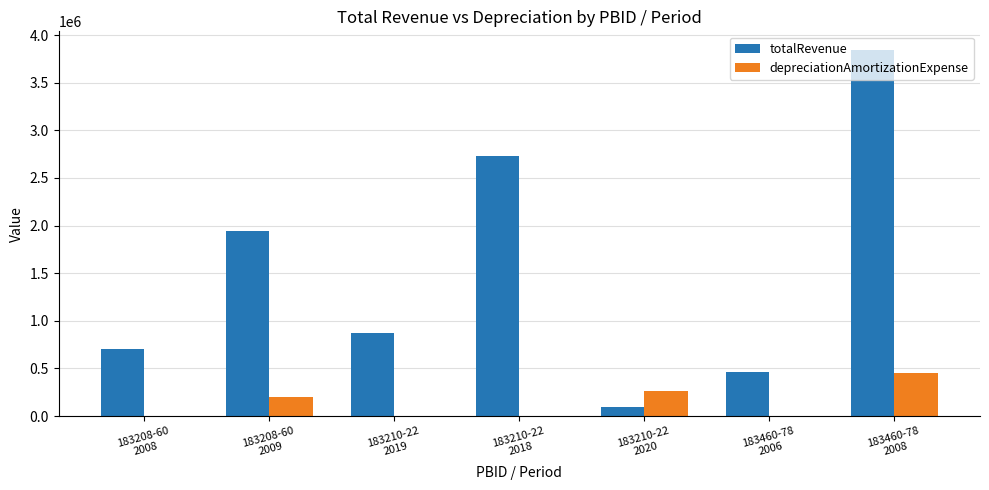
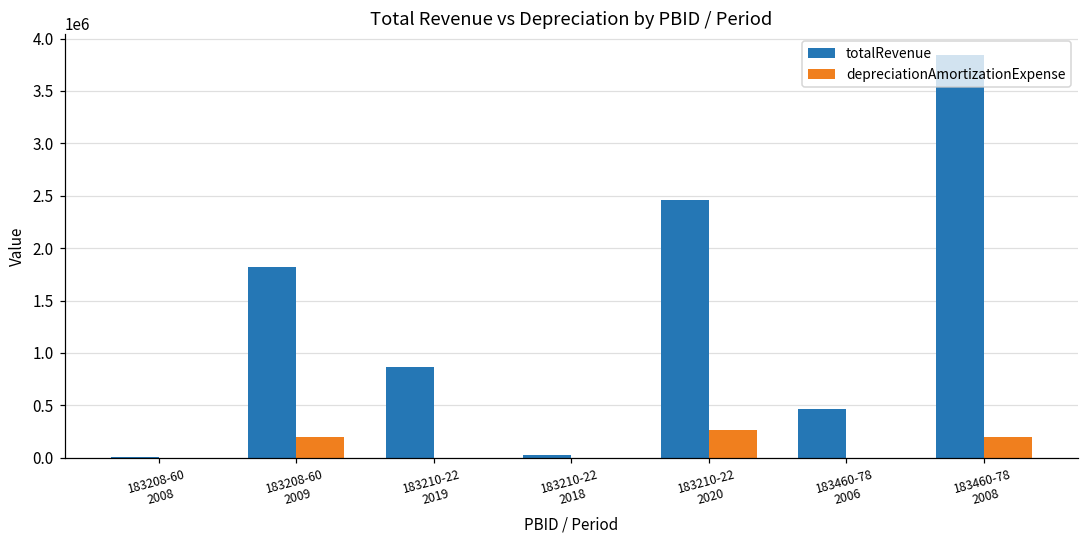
  {
    "totalRevenue": {
-     "183208-60 2008": 700000,
-     "183208-60 2009": 1900000,
+     "183208-60 2008": 0,
+     "183208-60 2009": 1800000,
      "183210-22 2019": 900000,
-     "183210-22 2018": 2700000,
-     "183210-22 2020": 100000,
+     "183210-22 2018": 0,
+     "183210-22 2020": 2500000,
      "183460-78 2006": 500000
    },
    "depreciationAmortizationExpense": {
      "183208-60 2009": 200000,
      "183210-22 2020": 300000,
-     "183460-78 2008": 500000
+     "183460-78 2008": 200000
    }
  }
